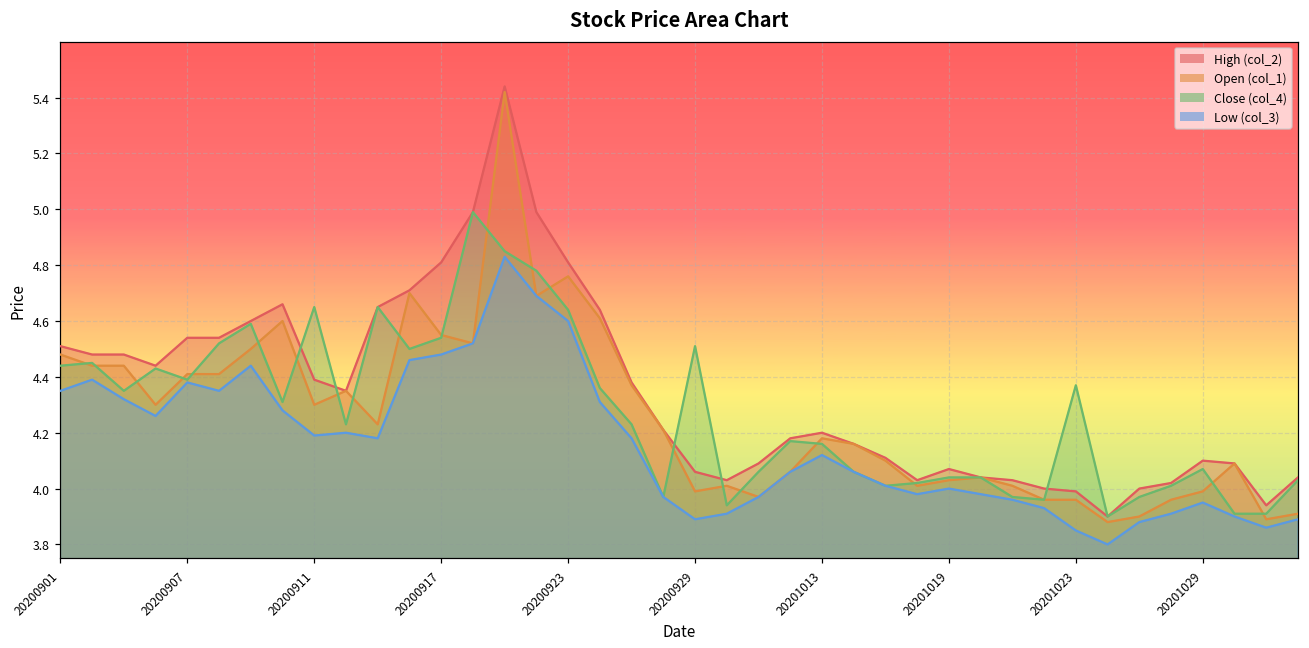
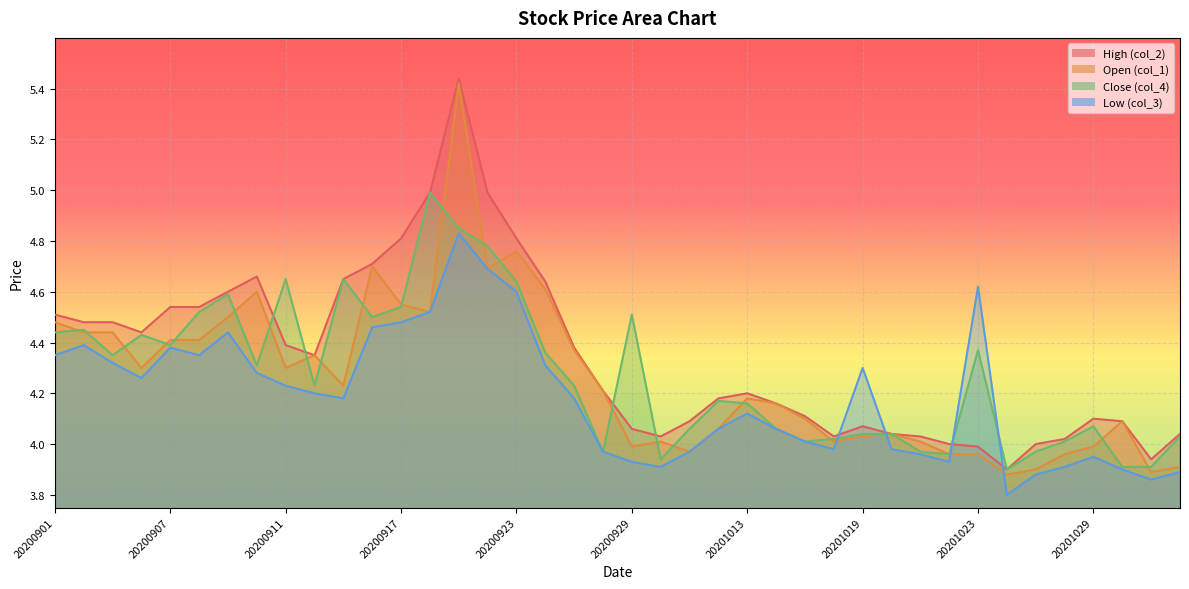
  {
    "Close (col_4)": {
      "20200901": 4.44,
      "20200911": 4.65,
      "20200923": 4.64,
      "20200929": 4.51,
      "20201013": 4.16,
      "20201019": 4.04,
      "20201023": 4.37,
      "20201029": 4.07
    },
    "Low (col_3)": {
      "20200901": 4.35,
-     "20200911": 4.19,
+     "20200911": 4.23,
      "20200917": 4.48,
      "20200923": 4.60,
-     "20200929": 3.89,
+     "20200929": 3.93,
      "20201013": 4.12,
-     "20201019": 4.0,
-     "20201023": 3.85,
+     "20201019": 4.3,
+     "20201023": 4.62,
      "20201029": 3.95
    }
  }
